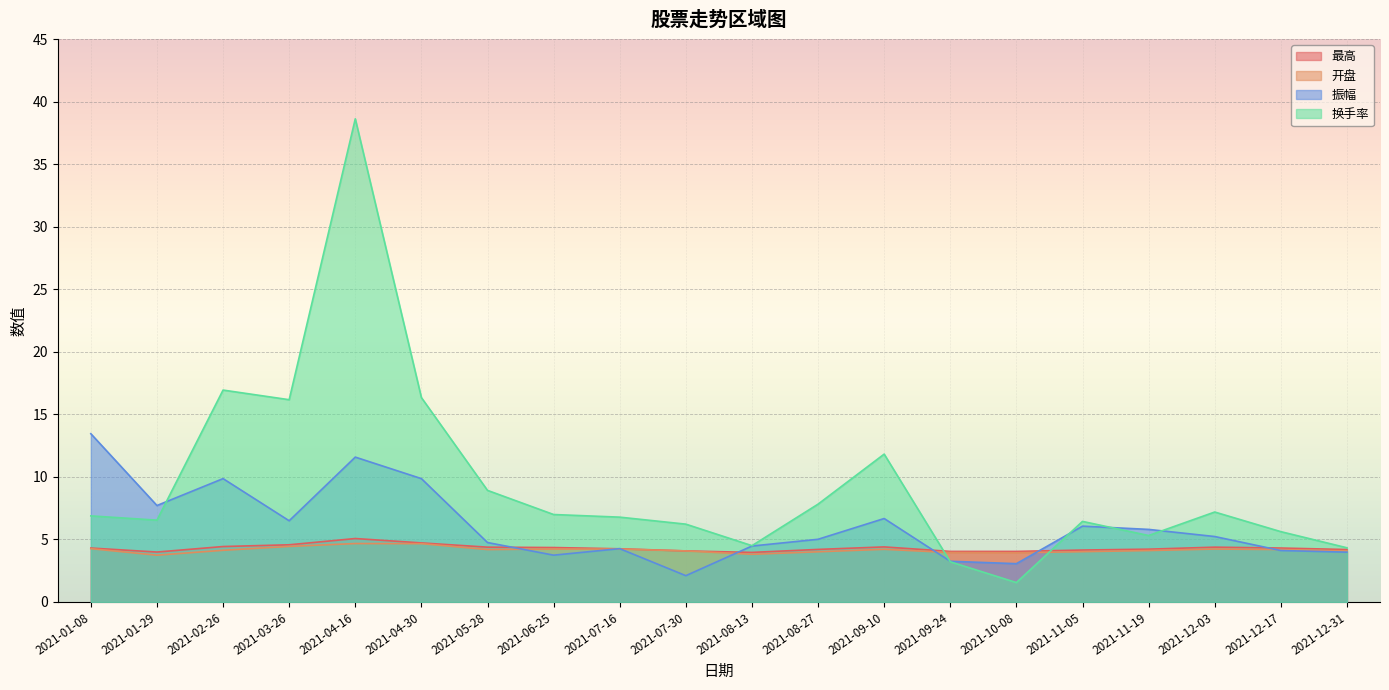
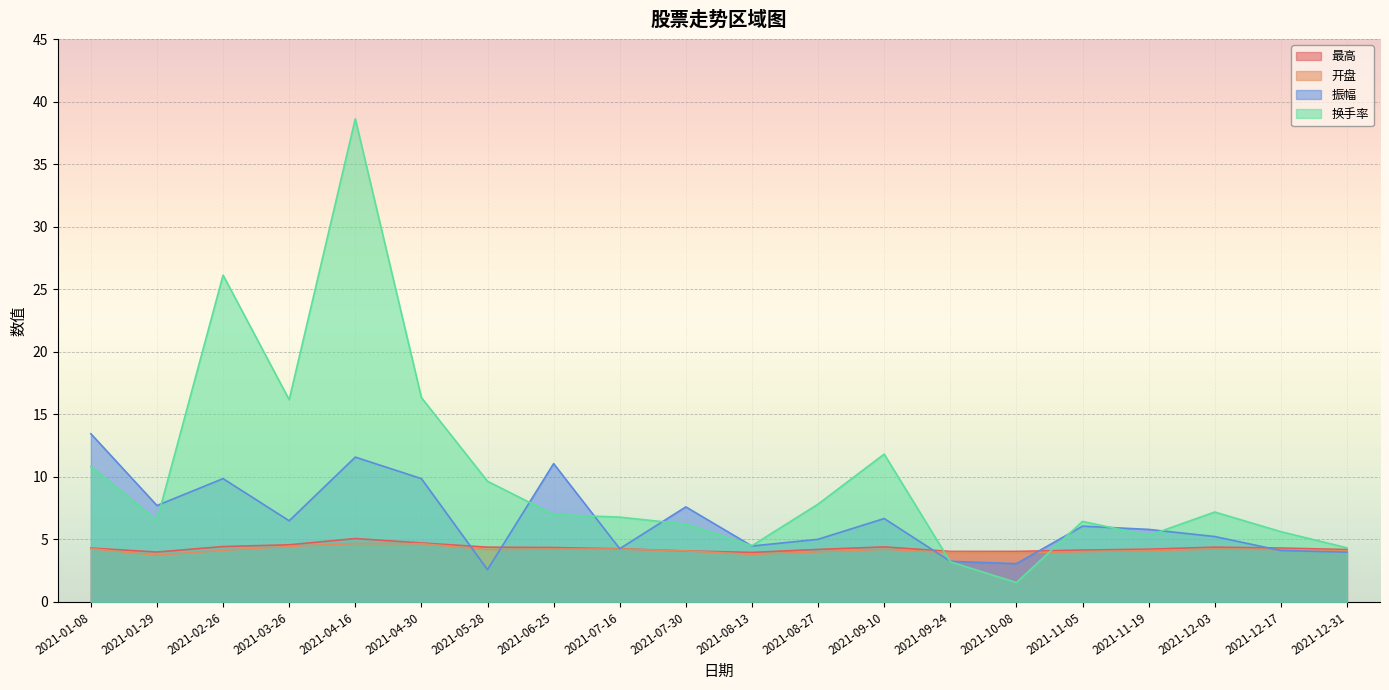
  {
    "振幅": {
      "2021-01-08": 13.5,
      "2021-01-29": 7.7,
      "2021-02-26": 9.9,
      "2021-03-26": 6.5,
      "2021-04-16": 11.6,
      "2021-04-30": 9.9,
-     "2021-05-28": 4.8,
-     "2021-06-25": 3.7,
-     "2021-07-30": 2.1,
+     "2021-05-28": 2.6,
+     "2021-06-25": 11.1,
+     "2021-07-30": 7.6,
      "2021-08-27": 5.0,
      "2021-09-10": 6.7,
      "2021-10-08": 3.1,
      "2021-11-05": 6.1,
      "2021-11-19": 5.8,
      "2021-12-03": 5.2
    },
    "换手率": {
-     "2021-01-08": 6.9,
+     "2021-01-08": 10.8,
      "2021-01-29": 6.5,
-     "2021-02-26": 16.9,
+     "2021-02-26": 26.1,
      "2021-03-26": 16.2,
      "2021-04-16": 38.6,
      "2021-04-30": 16.3,
-     "2021-05-28": 8.9,
+     "2021-05-28": 9.7,
      "2021-06-25": 7.0,
      "2021-07-16": 6.8,
      "2021-07-30": 6.2,
      "2021-08-27": 7.8,
      "2021-09-10": 11.8,
      "2021-10-08": 1.6,
      "2021-11-05": 6.4,
      "2021-11-19": 5.3,
      "2021-12-03": 7.2,
      "2021-12-17": 5.6
    }
  }
